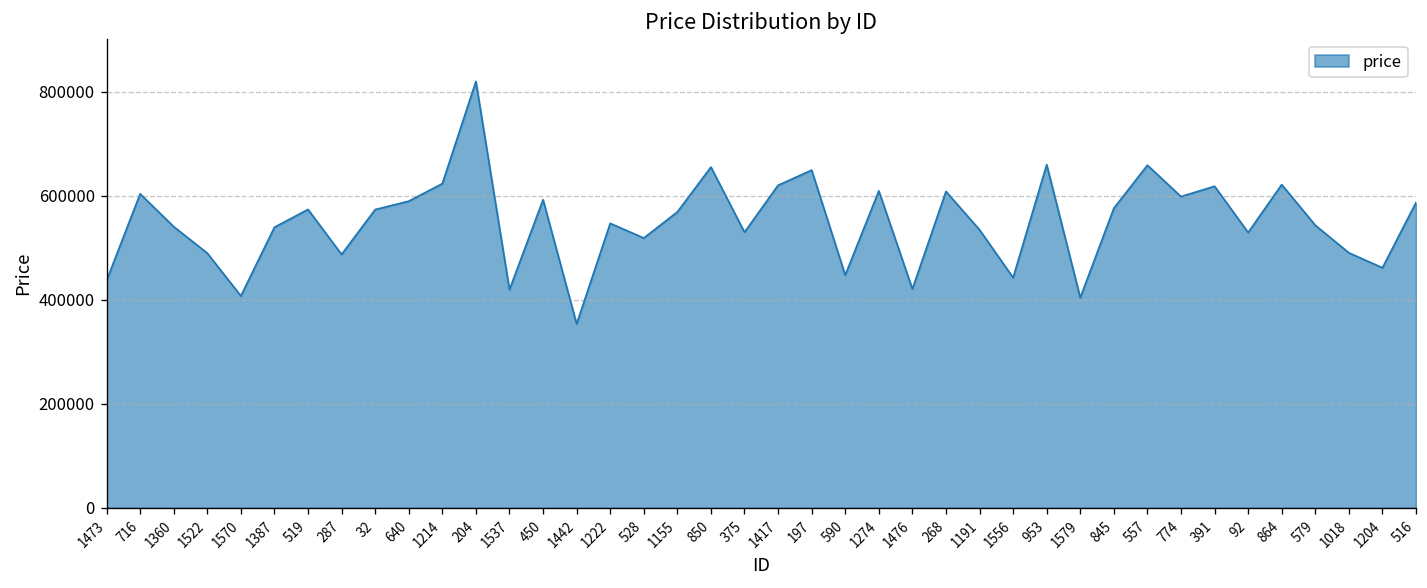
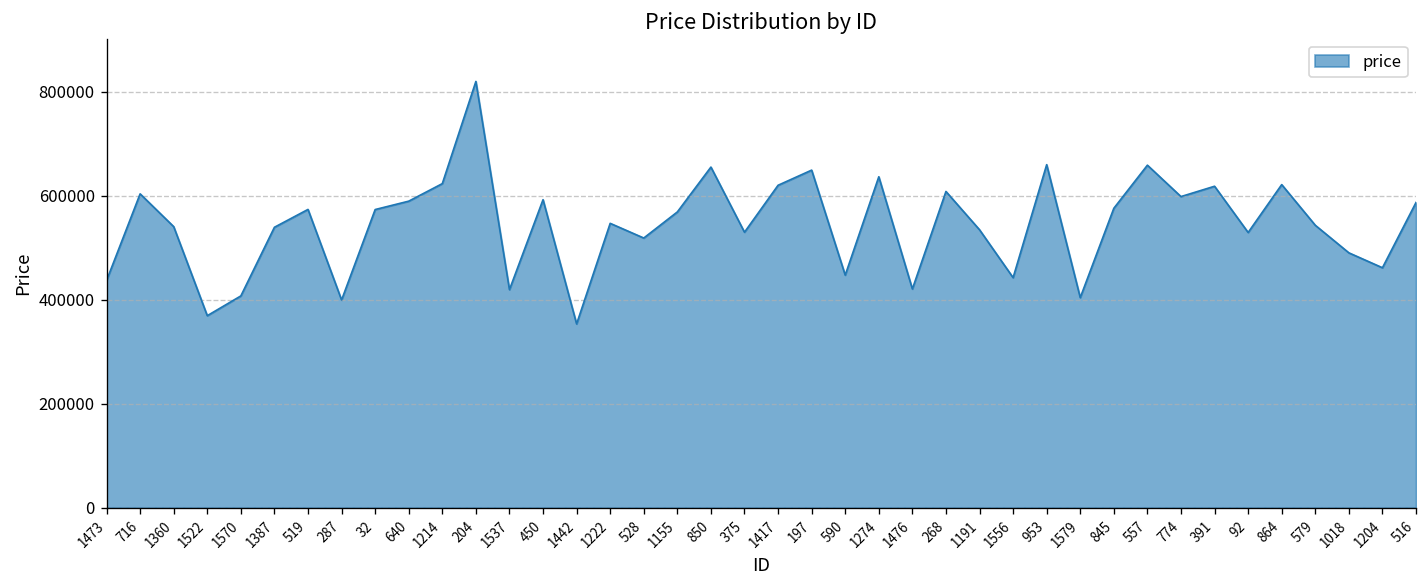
  {
    "1473": 440000,
    "716": 600000,
    "1360": 540000,
-   "1522": 490000,
+   "1522": 370000,
    "1570": 410000,
    "1387": 540000,
    "519": 570000,
-   "287": 490000,
+   "287": 400000,
    "32": 570000,
    "640": 590000,
    "1214": 620000,
    "204": 820000,
    "1537": 420000,
    "450": 590000,
    "1442": 350000,
    "1222": 550000,
    "528": 520000,
    "1155": 570000,
    "850": 660000,
    "375": 530000,
    "1417": 620000,
    "197": 650000,
    "590": 450000,
-   "1274": 610000,
+   "1274": 640000,
    "1476": 420000,
    "268": 610000,
    "1191": 530000,
    "1556": 440000,
    "953": 660000,
    "1579": 400000,
    "845": 580000,
    "557": 660000,
    "774": 600000,
    "391": 620000,
    "92": 530000,
    "864": 620000,
    "579": 540000,
    "1018": 490000,
    "1204": 460000,
    "516": 590000
  }
